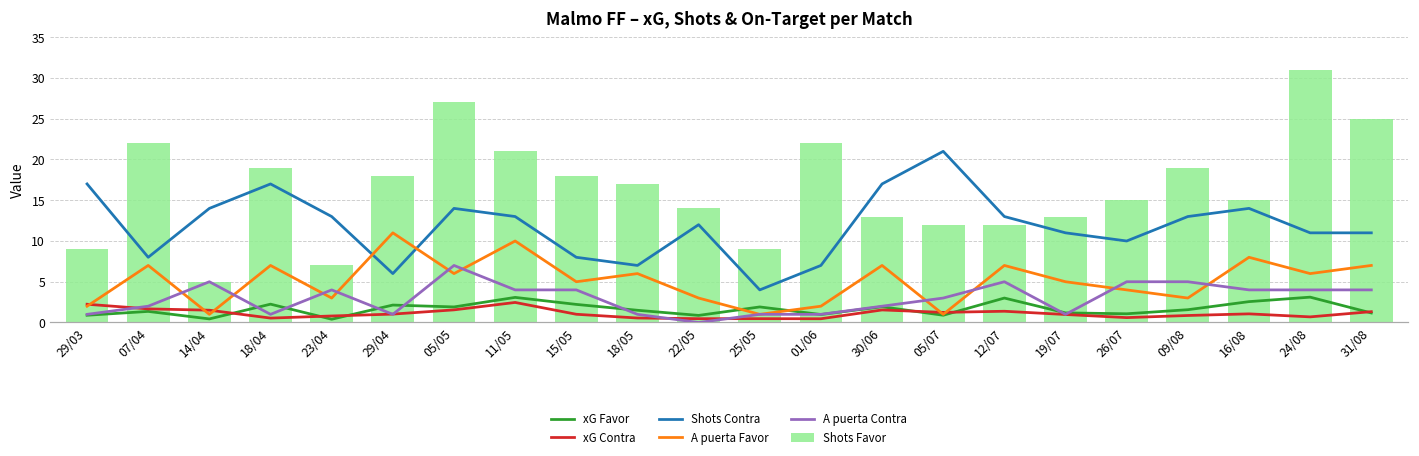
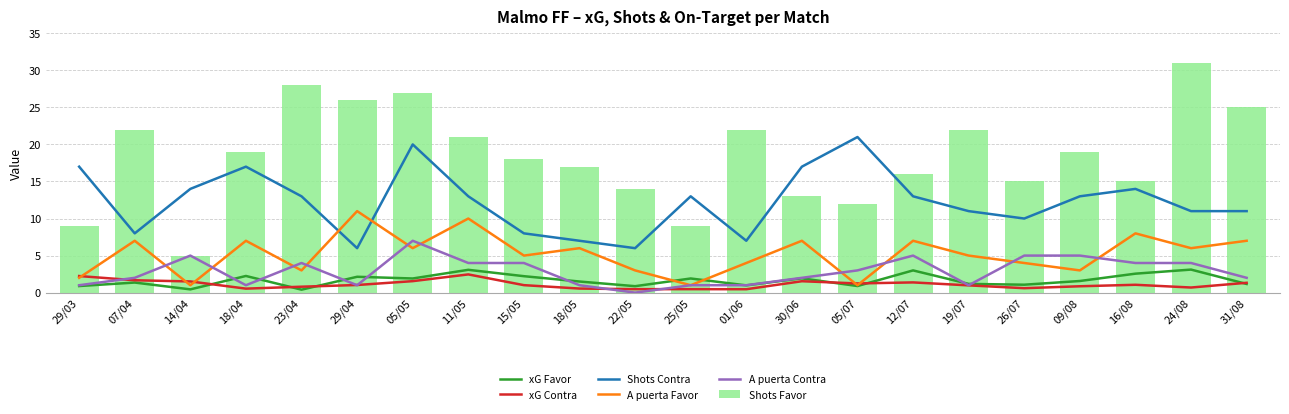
  {
    "Shots Favor": {
      "29/03": 9,
      "07/04": 22,
      "14/04": 5,
      "18/04": 19,
-     "23/04": 7,
-     "29/04": 18,
+     "23/04": 28,
+     "29/04": 26,
      "05/05": 27,
      "11/05": 21,
      "15/05": 18,
      "18/05": 17,
      "22/05": 14,
      "25/05": 9,
      "01/06": 22,
      "30/06": 13,
      "05/07": 12,
-     "12/07": 12,
-     "19/07": 13,
+     "12/07": 16,
+     "19/07": 22,
      "26/07": 15,
      "09/08": 19,
      "16/08": 15,
      "24/08": 31,
      "31/08": 25
    },
    "xG Favor": {
      "14/04": 0,
      "18/04": 2,
      "23/04": 0,
      "29/04": 2,
      "05/05": 2,
      "11/05": 3,
      "15/05": 2,
      "18/05": 2,
      "22/05": 1,
      "25/05": 2,
      "12/07": 3,
      "26/07": 1,
      "09/08": 2,
      "16/08": 3,
      "24/08": 3
    },
    "xG Contra": {
      "14/04": 2,
      "18/04": 1,
      "23/04": 1,
      "05/05": 2,
      "11/05": 2,
      "15/05": 1,
      "18/05": 1,
      "22/05": 0,
      "25/05": 0,
      "01/06": 0,
      "30/06": 2,
      "12/07": 1,
      "26/07": 1,
      "09/08": 1,
      "16/08": 1,
      "24/08": 1
    },
    "Shots Contra": {
      "29/03": 17,
      "07/04": 8,
      "14/04": 14,
      "18/04": 17,
      "23/04": 13,
      "29/04": 6,
-     "05/05": 14,
+     "05/05": 20,
      "11/05": 13,
      "15/05": 8,
      "18/05": 7,
-     "22/05": 12,
-     "25/05": 4,
+     "22/05": 6,
+     "25/05": 13,
      "01/06": 7,
      "30/06": 17,
      "05/07": 21,
      "12/07": 13,
      "19/07": 11,
      "26/07": 10,
      "09/08": 13,
      "16/08": 14,
      "24/08": 11,
      "31/08": 11
    },
    "A puerta Favor": {
      "07/04": 7,
      "14/04": 1,
      "18/04": 7,
      "23/04": 3,
      "29/04": 11,
      "05/05": 6,
      "11/05": 10,
      "15/05": 5,
      "18/05": 6,
      "22/05": 3,
-     "01/06": 2,
+     "01/06": 4,
      "30/06": 7,
      "12/07": 7,
      "19/07": 5,
      "26/07": 4,
      "09/08": 3,
      "16/08": 8,
      "24/08": 6,
      "31/08": 7
    },
    "A puerta Contra": {
      "14/04": 5,
      "18/04": 1,
      "23/04": 4,
      "05/05": 7,
      "11/05": 4,
      "15/05": 4,
      "18/05": 1,
      "22/05": 0,
      "05/07": 3,
      "12/07": 5,
      "26/07": 5,
      "09/08": 5,
      "16/08": 4,
      "24/08": 4,
-     "31/08": 4
+     "31/08": 2
    }
  }
